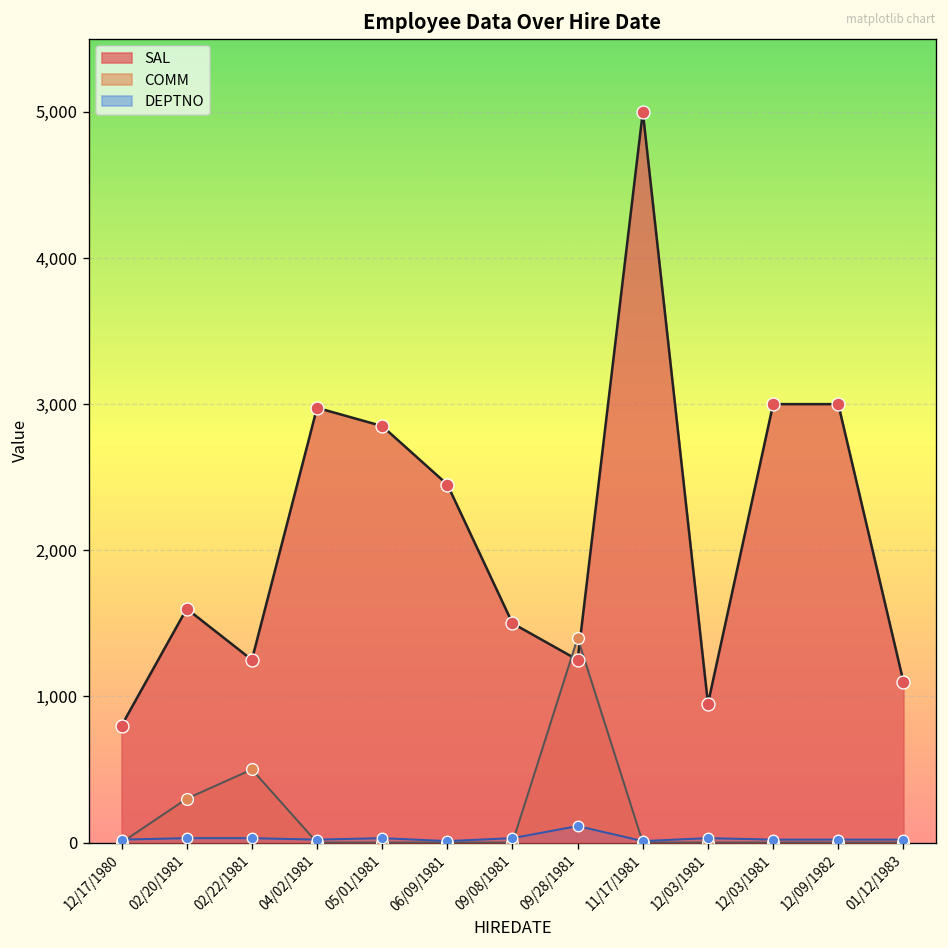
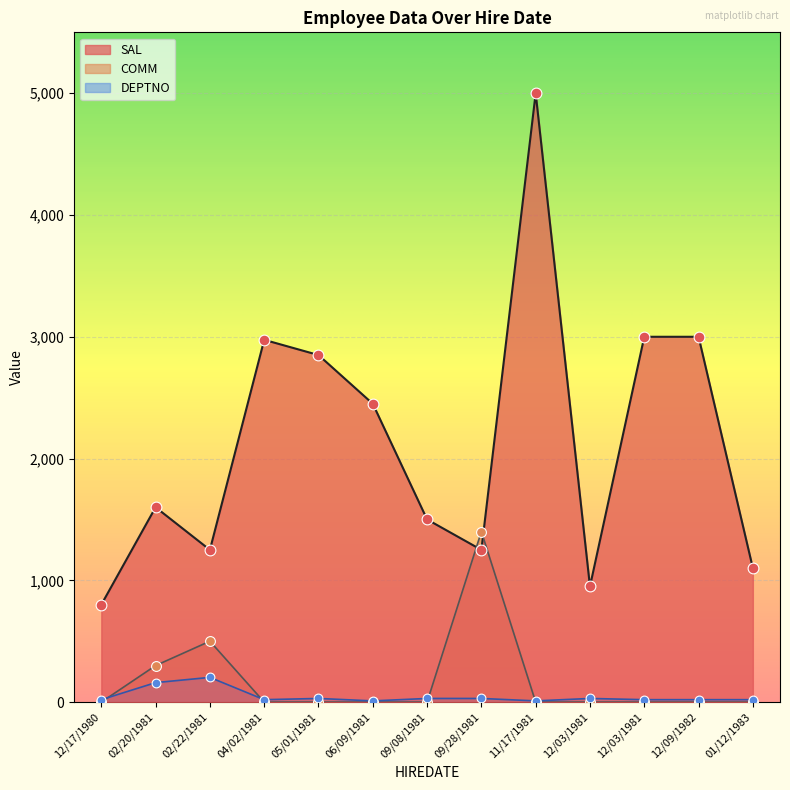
  {
    "DEPTNO": {
-     "02/20/1981": 30,
-     "02/22/1981": 30,
+     "02/20/1981": 160,
+     "02/22/1981": 200,
      "05/01/1981": 30,
      "09/08/1981": 30,
-     "09/28/1981": 110
+     "09/28/1981": 30
    }
  }
